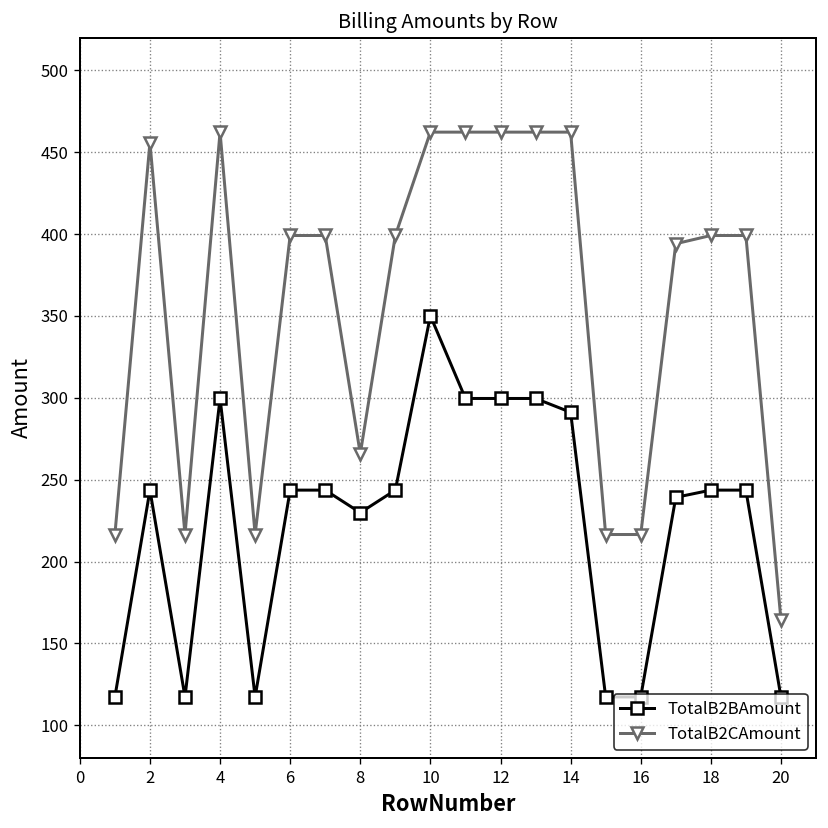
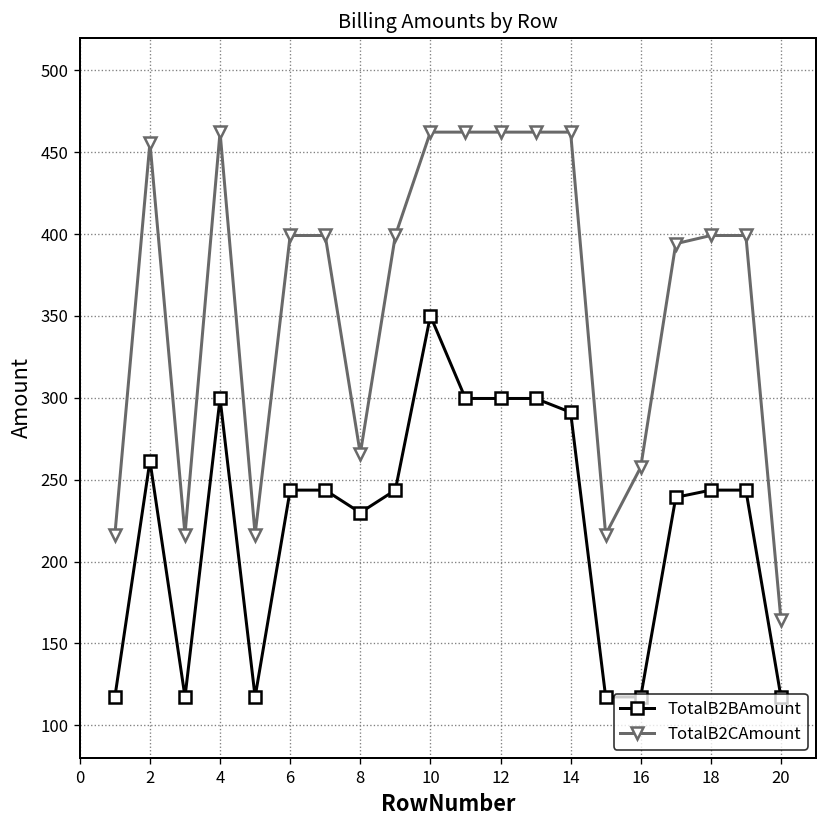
  {
    "TotalB2BAmount": {
-     "2": 244,
+     "2": 262,
      "4": 300,
      "6": 244,
      "8": 230,
      "10": 350,
      "12": 300,
      "14": 291,
      "18": 244
    },
    "TotalB2CAmount": {
      "2": 456,
      "4": 462,
      "6": 399,
      "8": 266,
      "10": 462,
      "12": 462,
      "14": 462,
-     "16": 217,
+     "16": 258,
      "18": 399,
      "20": 164
    }
  }
